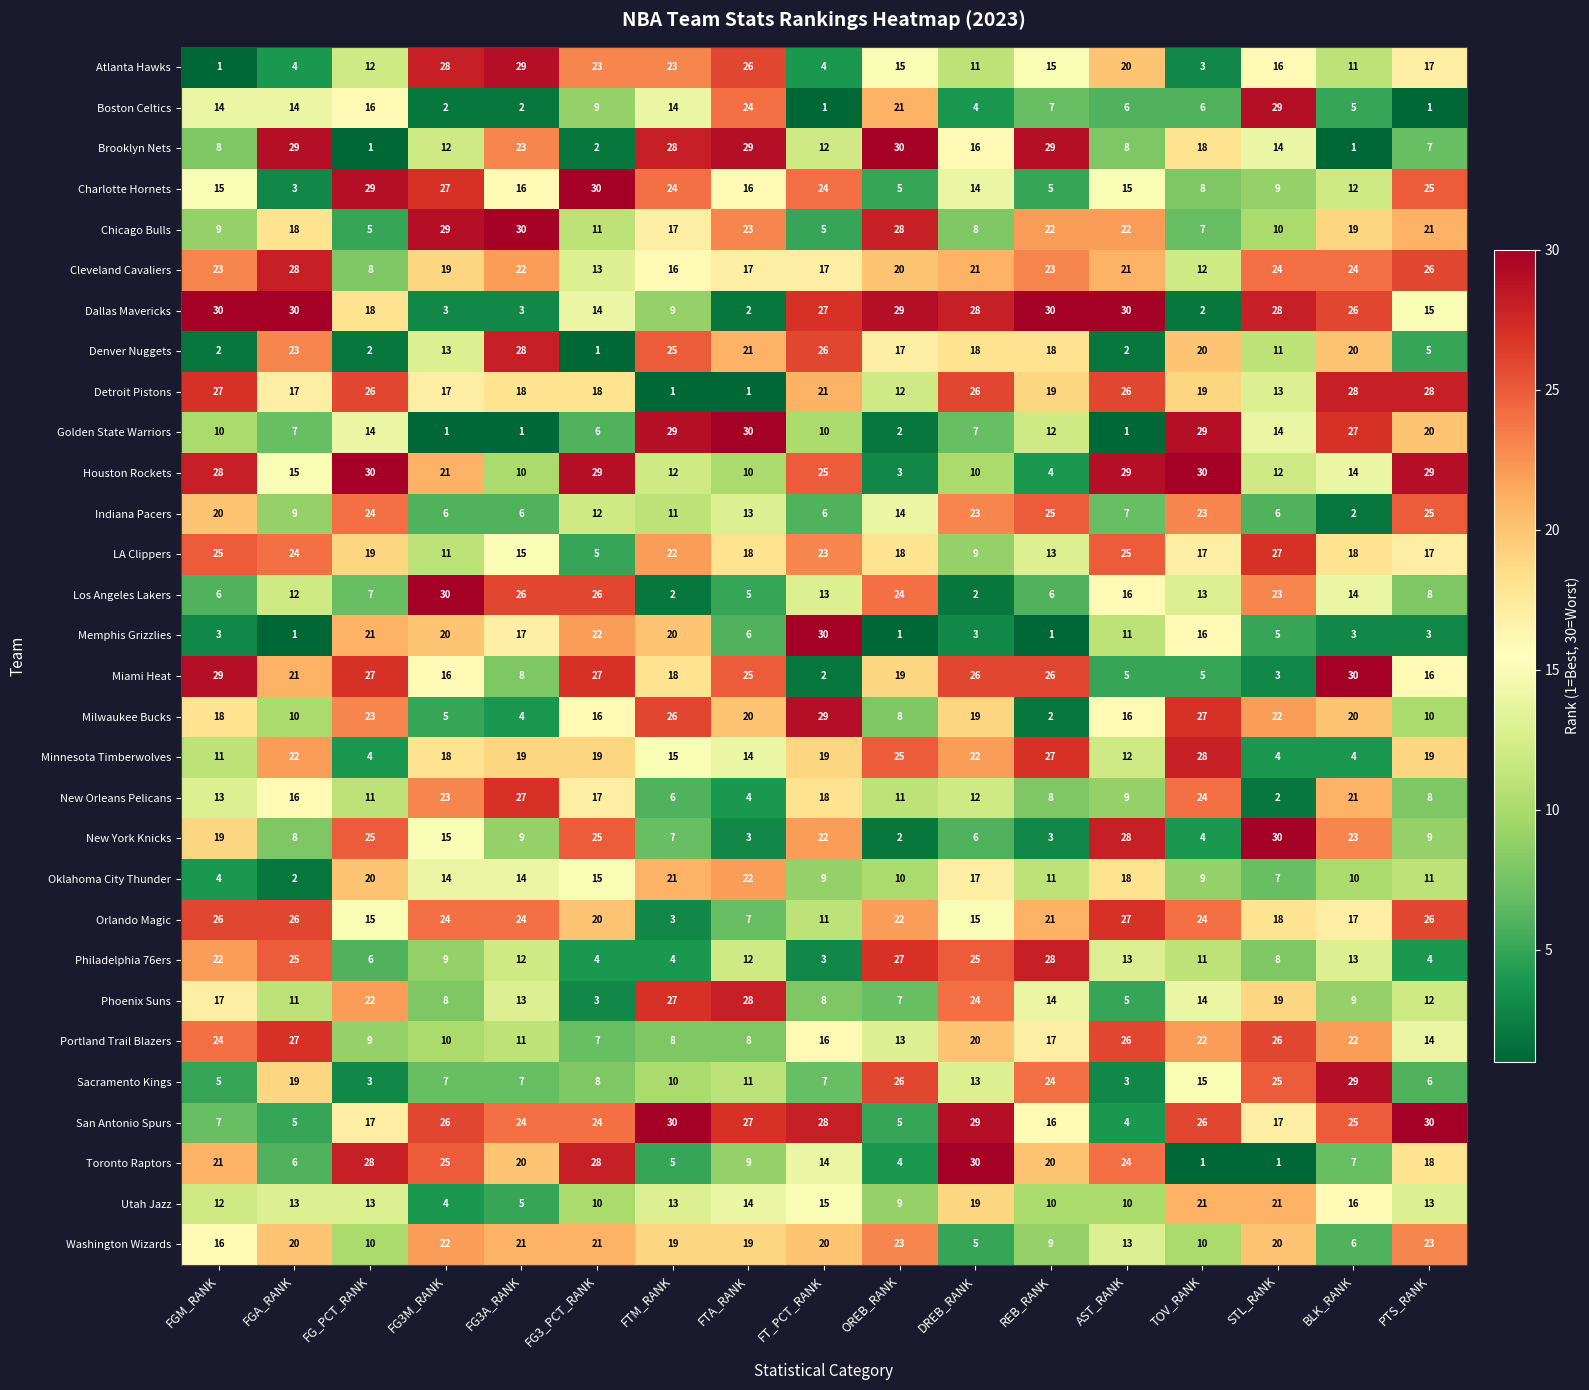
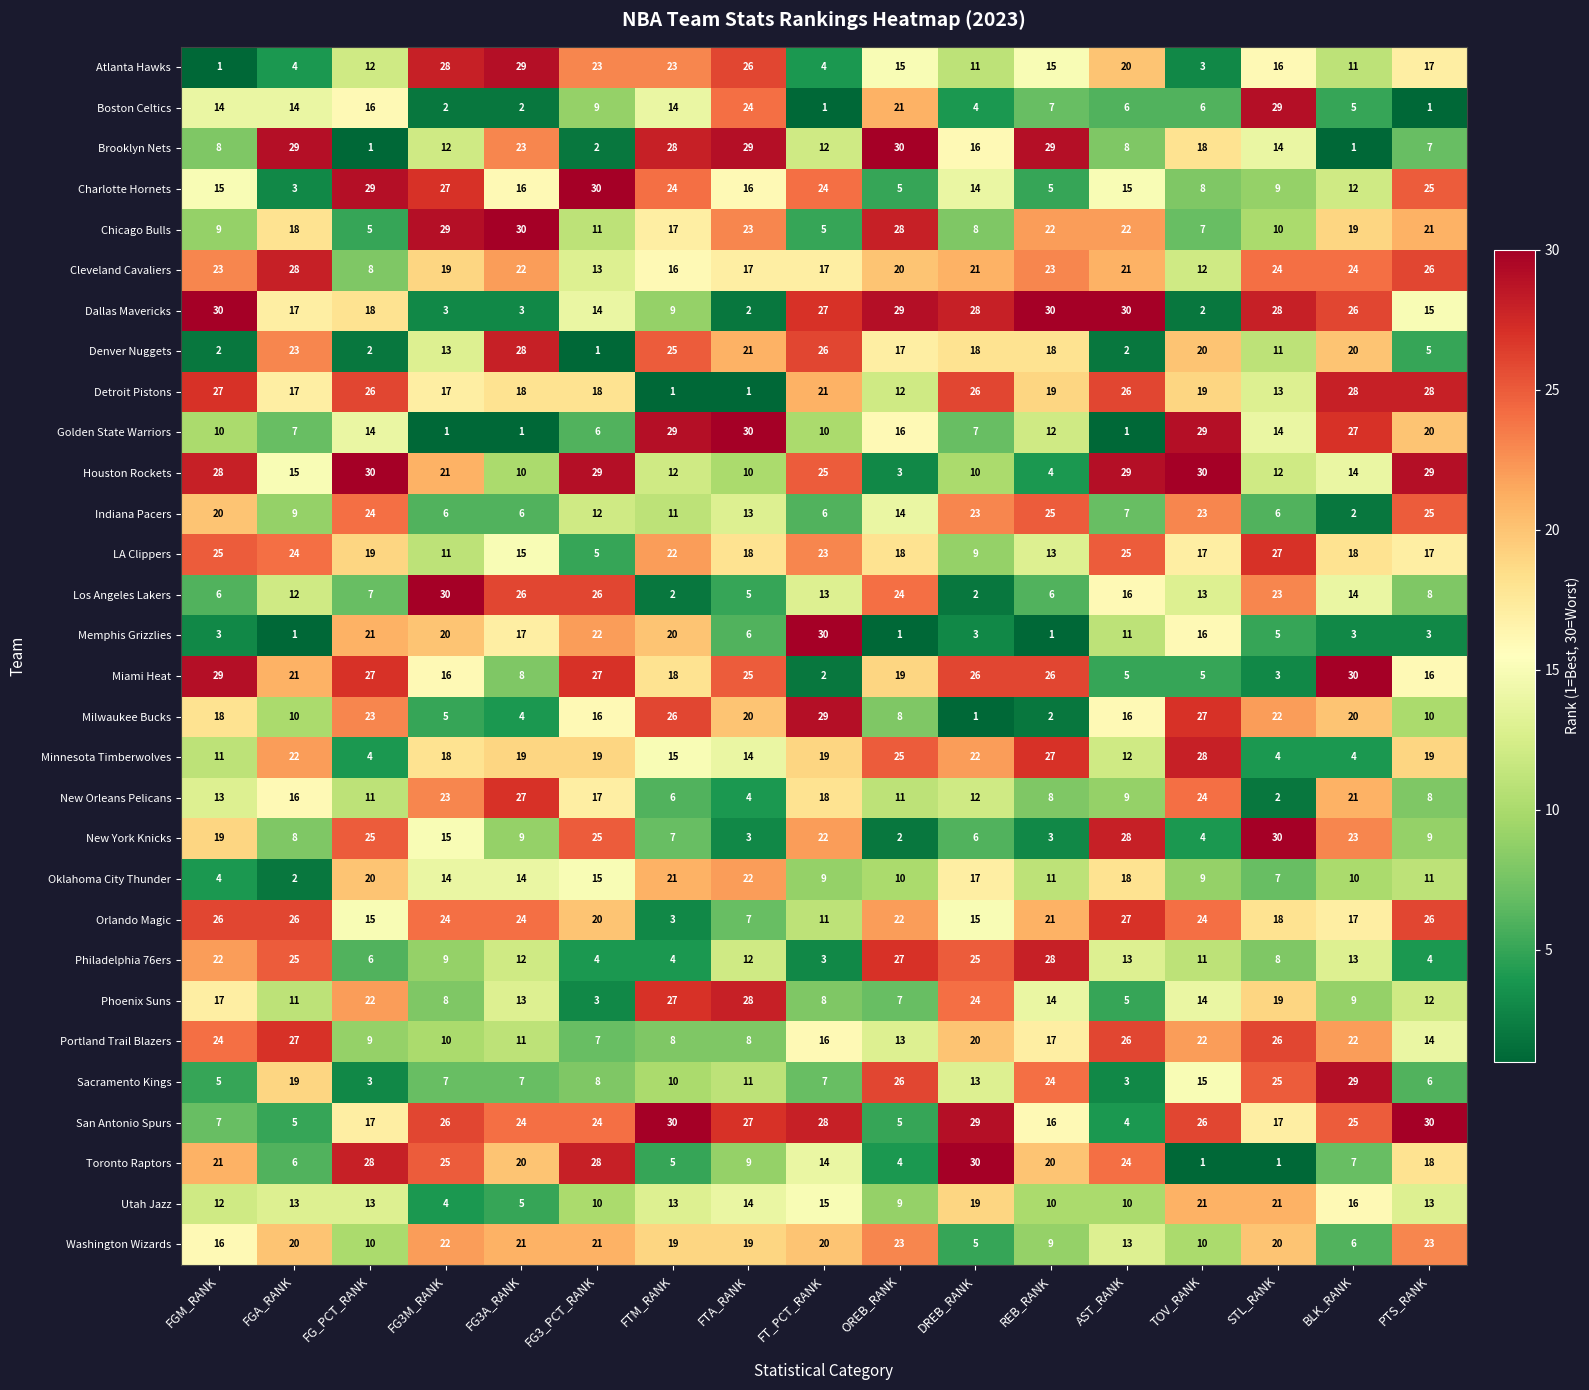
  {
    "Dallas Mavericks": {
      "FGM_RANK": 30,
-     "FGA_RANK": 30,
+     "FGA_RANK": 17,
      "FG_PCT_RANK": 18,
      "FG3M_RANK": 3,
      "FG3A_RANK": 3,
      "FG3_PCT_RANK": 14,
      "FTM_RANK": 9,
      "FTA_RANK": 2,
      "FT_PCT_RANK": 27,
      "OREB_RANK": 29,
      "DREB_RANK": 28,
      "REB_RANK": 30,
      "AST_RANK": 30,
      "TOV_RANK": 2,
      "STL_RANK": 28,
      "BLK_RANK": 26,
      "PTS_RANK": 15
    },
    "Golden State Warriors": {
      "FGM_RANK": 10,
      "FGA_RANK": 7,
      "FG_PCT_RANK": 14,
      "FG3M_RANK": 1,
      "FG3A_RANK": 1,
      "FG3_PCT_RANK": 6,
      "FTM_RANK": 29,
      "FTA_RANK": 30,
      "FT_PCT_RANK": 10,
-     "OREB_RANK": 2,
+     "OREB_RANK": 16,
      "DREB_RANK": 7,
      "REB_RANK": 12,
      "AST_RANK": 1,
      "TOV_RANK": 29,
      "STL_RANK": 14,
      "BLK_RANK": 27,
      "PTS_RANK": 20
    },
    "Milwaukee Bucks": {
      "FGM_RANK": 18,
      "FGA_RANK": 10,
      "FG_PCT_RANK": 23,
      "FG3M_RANK": 5,
      "FG3A_RANK": 4,
      "FG3_PCT_RANK": 16,
      "FTM_RANK": 26,
      "FTA_RANK": 20,
      "FT_PCT_RANK": 29,
      "OREB_RANK": 8,
-     "DREB_RANK": 19,
+     "DREB_RANK": 1,
      "REB_RANK": 2,
      "AST_RANK": 16,
      "TOV_RANK": 27,
      "STL_RANK": 22,
      "BLK_RANK": 20,
      "PTS_RANK": 10
    }
  }
